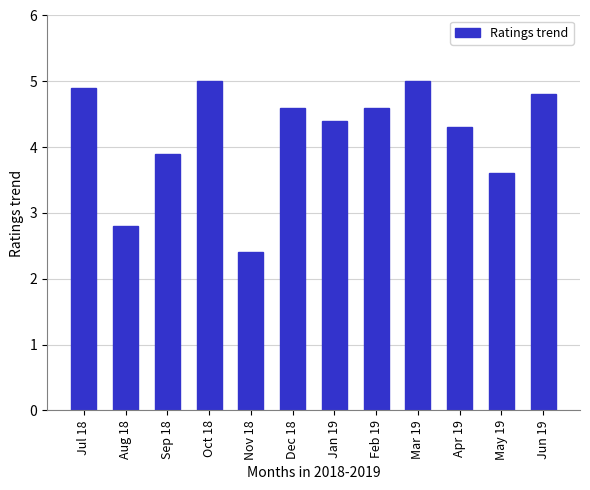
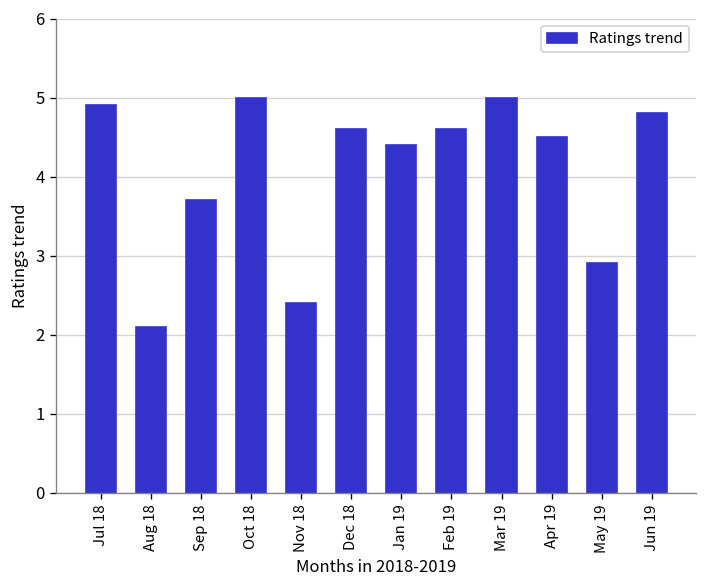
  {
    "Jul 18": 4.9,
-   "Aug 18": 2.8,
-   "Sep 18": 3.9,
+   "Aug 18": 2.1,
+   "Sep 18": 3.7,
    "Oct 18": 5.0,
    "Nov 18": 2.4,
    "Dec 18": 4.6,
    "Jan 19": 4.4,
    "Feb 19": 4.6,
    "Mar 19": 5.0,
-   "Apr 19": 4.3,
-   "May 19": 3.6,
+   "Apr 19": 4.5,
+   "May 19": 2.9,
    "Jun 19": 4.8
  }
